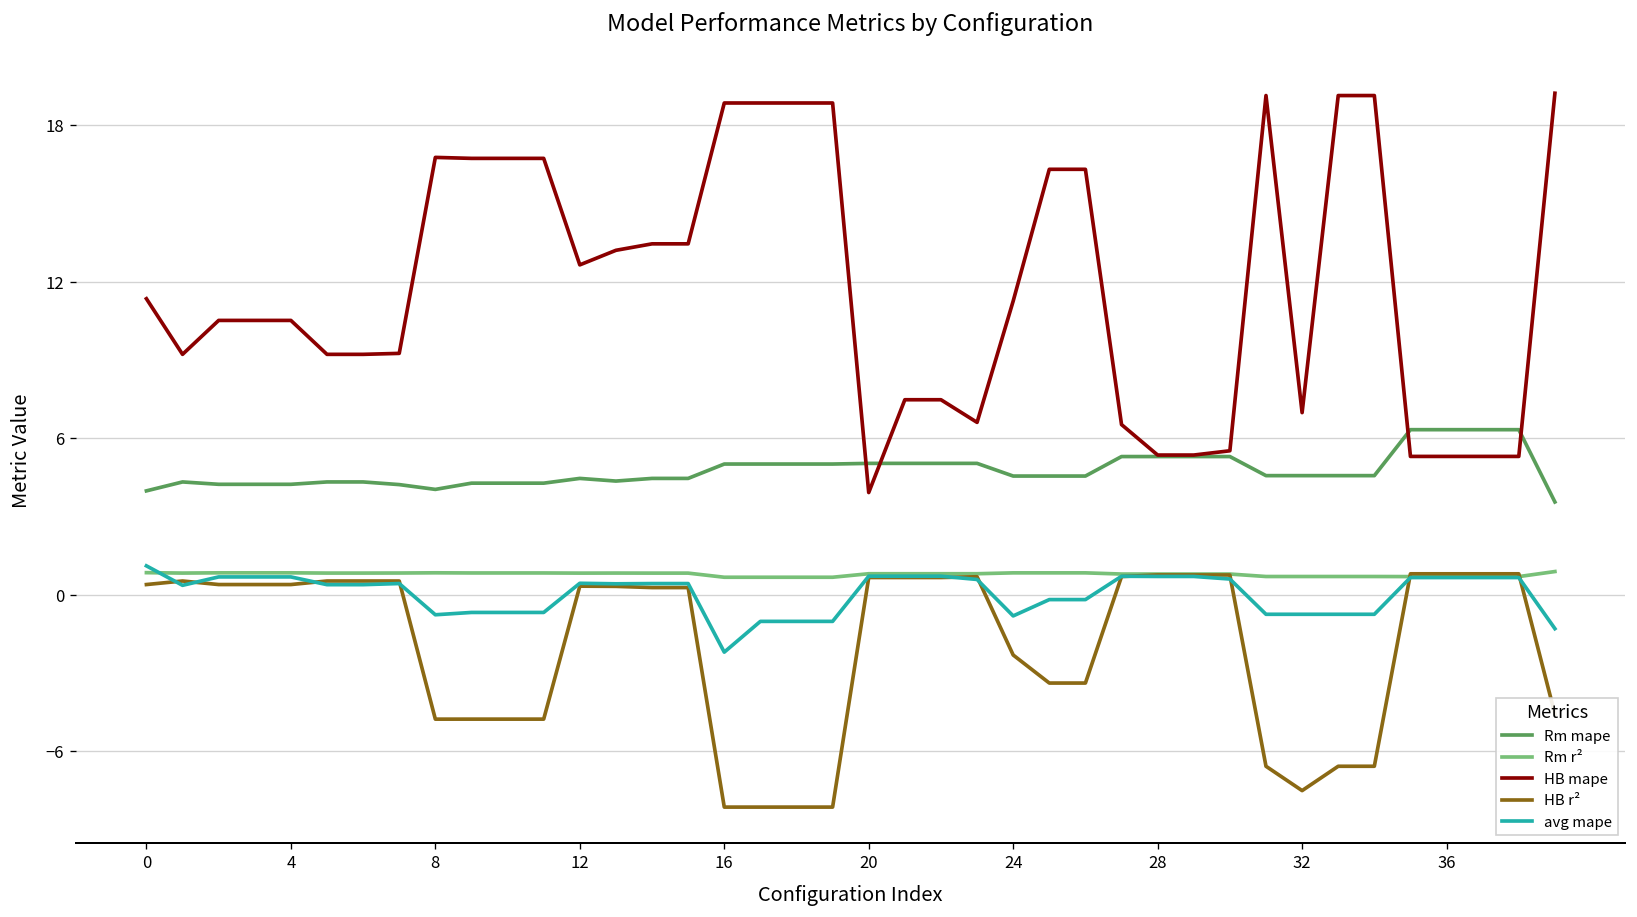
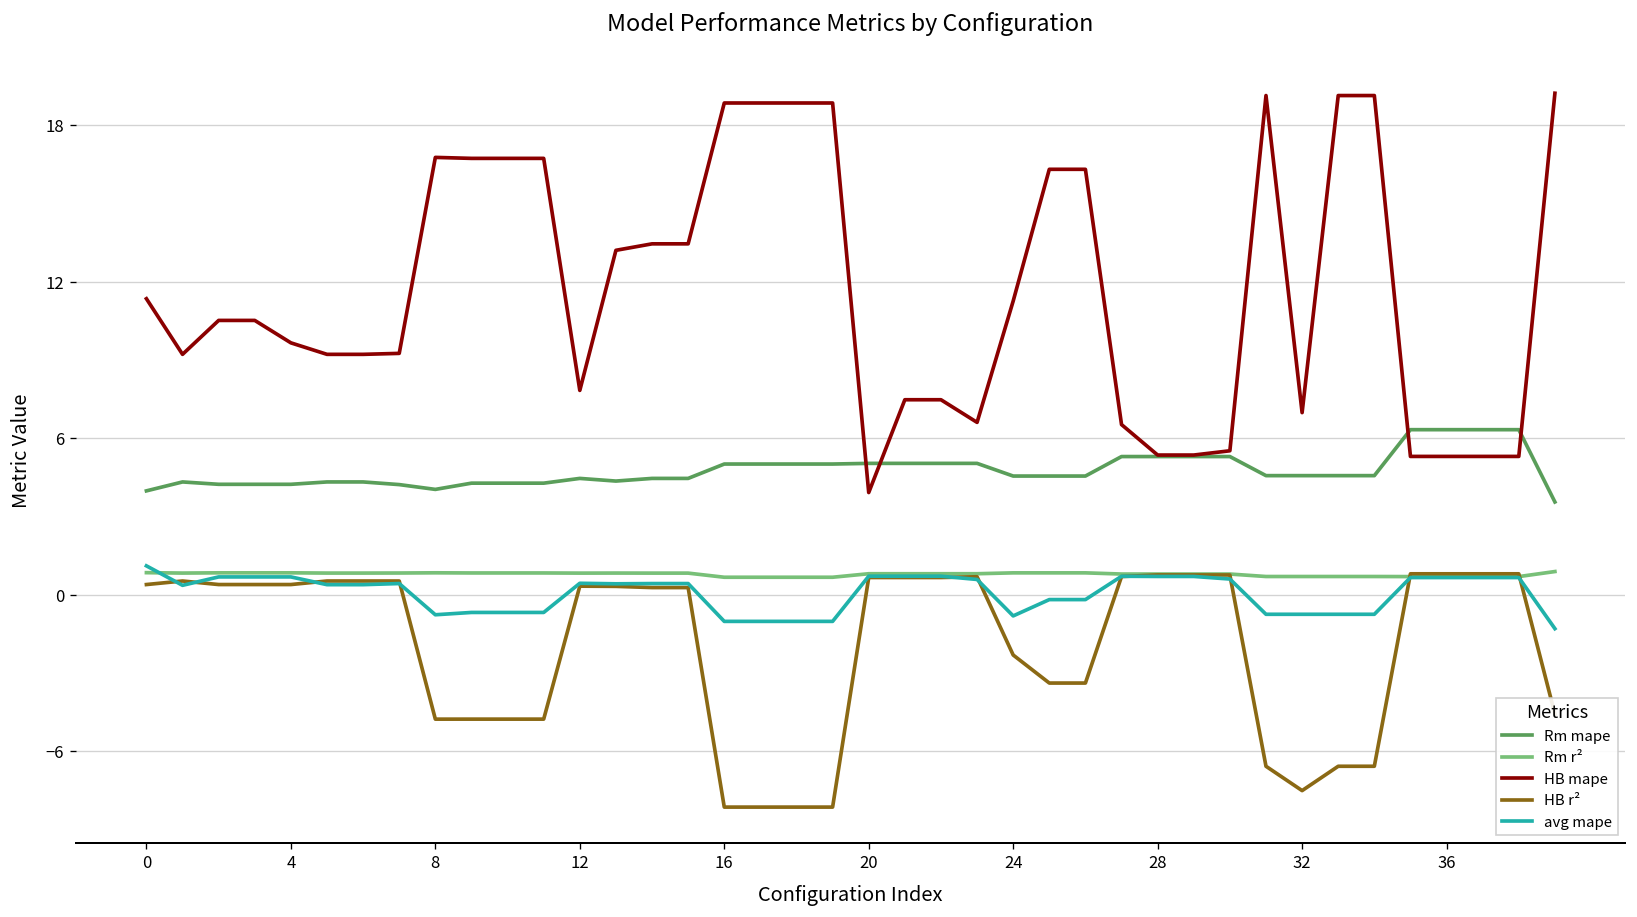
  {
    "avg mape": {
      "0": 1.1,
      "4": 0.7,
      "8": -0.8,
-     "16": -2.2,
+     "16": -1.0,
      "24": -0.8,
      "32": -0.7
    },
    "HB mape": {
      "0": 11.3,
-     "4": 10.5,
+     "4": 9.7,
      "8": 16.8,
-     "12": 12.6,
+     "12": 7.8,
      "16": 18.8,
      "20": 3.9,
      "24": 11.3,
      "32": 7.0,
      "36": 5.3
    },
    "HB r²": {
      "0": 0.4,
      "4": 0.4,
      "8": -4.8,
      "16": -8.1,
      "24": -2.3,
      "32": -7.5
    }
  }
